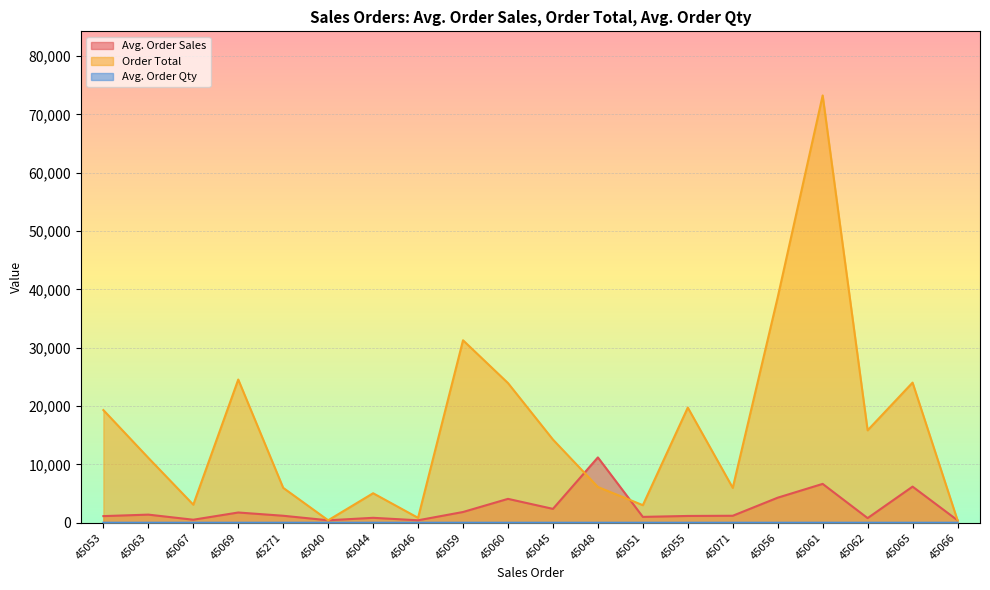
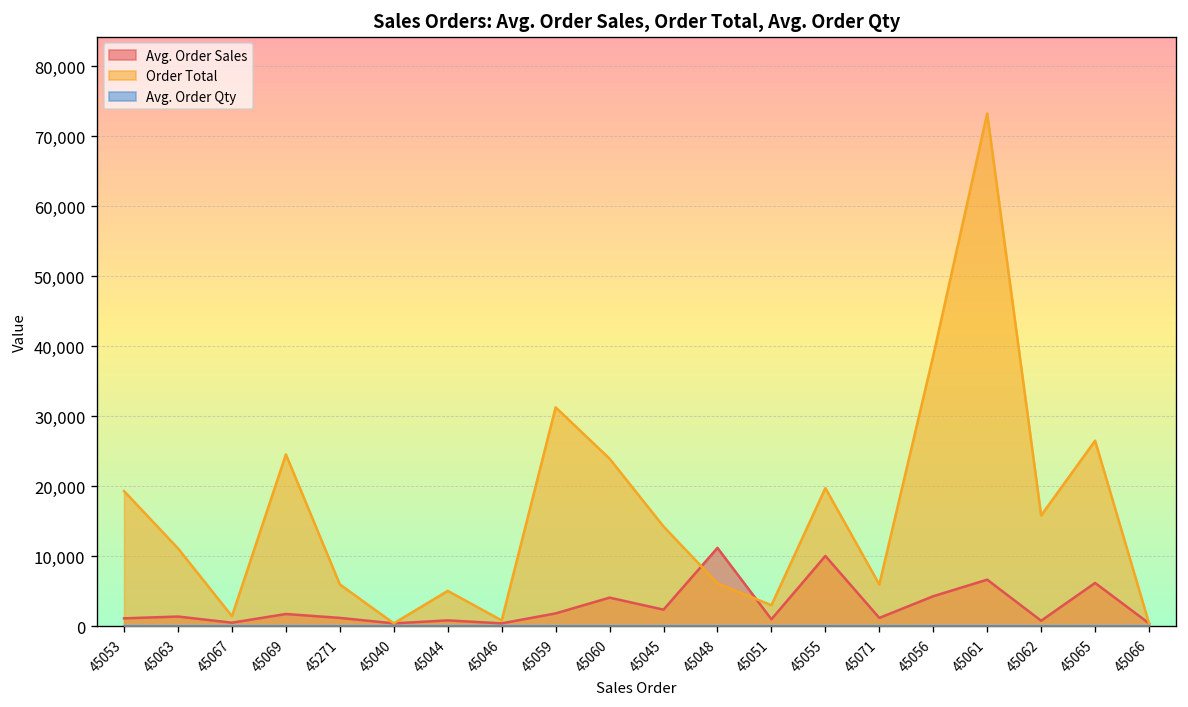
  {
    "Avg. Order Sales": {
      "45053": "1,000",
      "45063": "1,000",
      "45067": "1,000",
      "45069": "2,000",
      "45271": "1,000",
      "45044": "1,000",
      "45059": "2,000",
      "45060": "4,000",
      "45045": "2,000",
      "45048": "11,000",
      "45051": "1,000",
-     "45055": "1,000",
+     "45055": "10,000",
      "45071": "1,000",
      "45056": "4,000",
      "45061": "7,000",
      "45062": "1,000",
      "45065": "6,000"
    },
    "Order Total": {
      "45053": "19,000",
      "45063": "11,000",
-     "45067": "3,000",
+     "45067": "1,000",
      "45069": "25,000",
      "45271": "6,000",
      "45044": "5,000",
      "45059": "31,000",
      "45060": "24,000",
      "45045": "14,000",
      "45048": "6,000",
      "45051": "3,000",
      "45055": "20,000",
      "45071": "6,000",
      "45056": "39,000",
      "45061": "73,000",
      "45062": "16,000",
-     "45065": "24,000"
+     "45065": "27,000"
    },
    "Avg. Order Qty": {
      "45053": "0",
      "45063": "0",
      "45067": "0",
      "45069": "0",
      "45271": "0",
      "45044": "0",
      "45059": "0",
      "45060": "0",
      "45045": "0",
      "45048": "0",
      "45051": "0",
      "45055": "0",
      "45071": "0",
      "45056": "0",
      "45061": "0",
      "45062": "0",
      "45065": "0"
    }
  }
